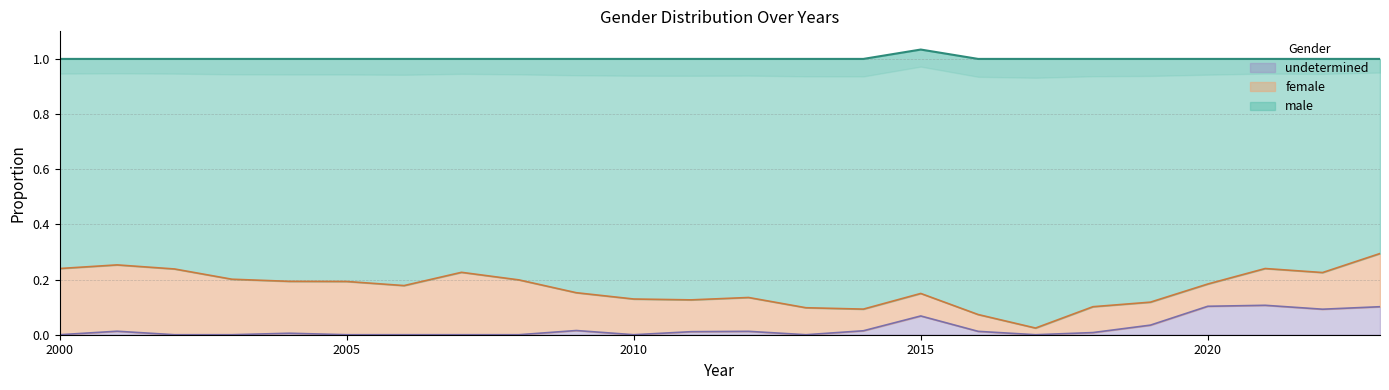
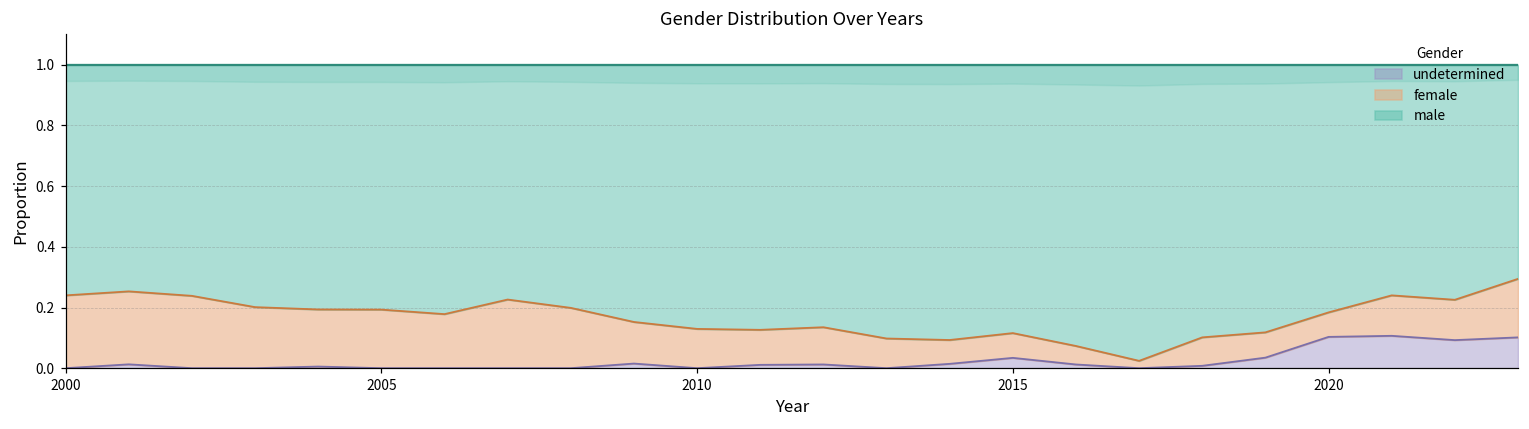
  {
    "undetermined": {
      "2000": 0.00,
      "2005": 0.00,
      "2010": 0.00,
-     "2015": 0.07,
+     "2015": 0.03,
      "2020": 0.10
    },
    "female": {
      "2000": 0.24,
      "2005": 0.19,
      "2010": 0.13,
      "2015": 0.08,
      "2020": 0.08
    },
    "male": {
      "2000": 0.76,
      "2005": 0.81,
      "2010": 0.87,
      "2015": 0.88,
      "2020": 0.82
    }
  }
